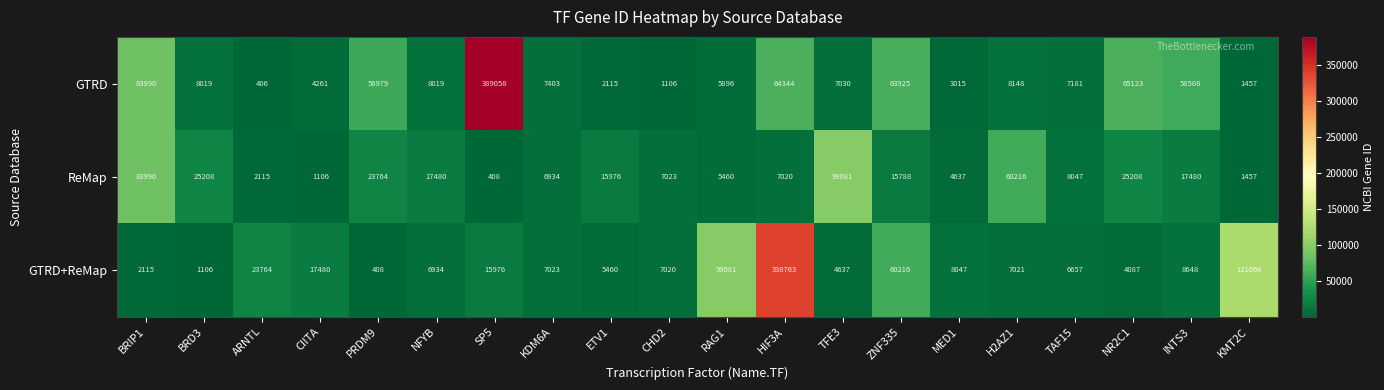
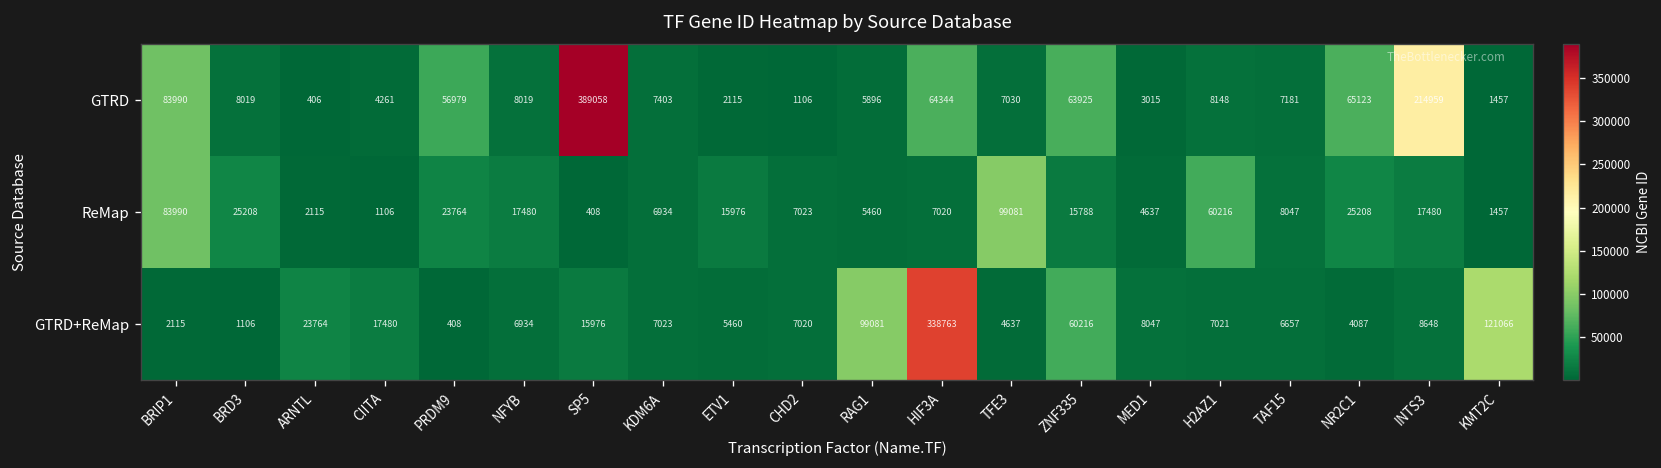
  {
    "GTRD": {
      "BRIP1": 83990,
      "BRD3": 8019,
      "ARNTL": 406,
      "CIITA": 4261,
      "PRDM9": 56979,
      "NFYB": 8019,
      "SP5": 389058,
      "KDM6A": 7403,
      "ETV1": 2115,
      "CHD2": 1106,
      "RAG1": 5896,
      "HIF3A": 64344,
      "TFE3": 7030,
      "ZNF335": 63925,
      "MED1": 3015,
      "H2AZ1": 8148,
      "TAF15": 7181,
      "NR2C1": 65123,
-     "INTS3": 58508,
+     "INTS3": 214959,
      "KMT2C": 1457
    },
    "ReMap": {
      "BRIP1": 83990,
      "BRD3": 25208,
      "ARNTL": 2115,
      "CIITA": 1106,
      "PRDM9": 23764,
      "NFYB": 17480,
      "SP5": 408,
      "KDM6A": 6934,
      "ETV1": 15976,
      "CHD2": 7023,
      "RAG1": 5460,
      "HIF3A": 7020,
      "TFE3": 99081,
      "ZNF335": 15788,
      "MED1": 4637,
      "H2AZ1": 60216,
      "TAF15": 8047,
      "NR2C1": 25208,
      "INTS3": 17480,
      "KMT2C": 1457
    },
    "GTRD+ReMap": {
      "BRIP1": 2115,
      "BRD3": 1106,
      "ARNTL": 23764,
      "CIITA": 17480,
      "PRDM9": 408,
      "NFYB": 6934,
      "SP5": 15976,
      "KDM6A": 7023,
      "ETV1": 5460,
      "CHD2": 7020,
      "RAG1": 99081,
      "HIF3A": 338763,
      "TFE3": 4637,
      "ZNF335": 60216,
      "MED1": 8047,
      "H2AZ1": 7021,
      "TAF15": 6657,
      "NR2C1": 4087,
      "INTS3": 8648,
      "KMT2C": 121066
    }
  }
